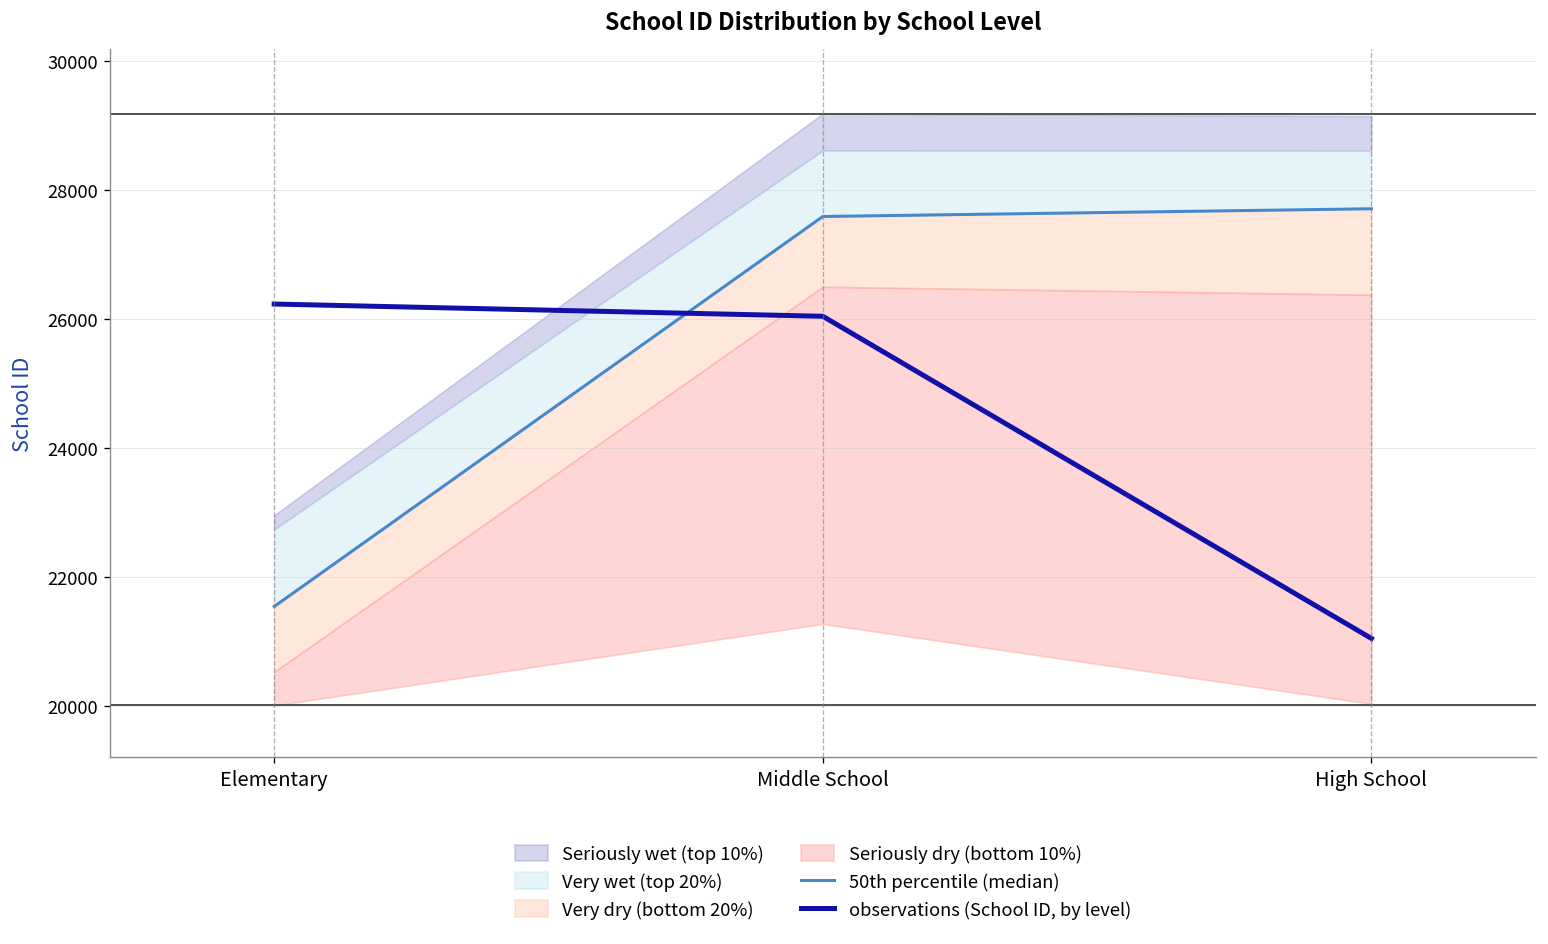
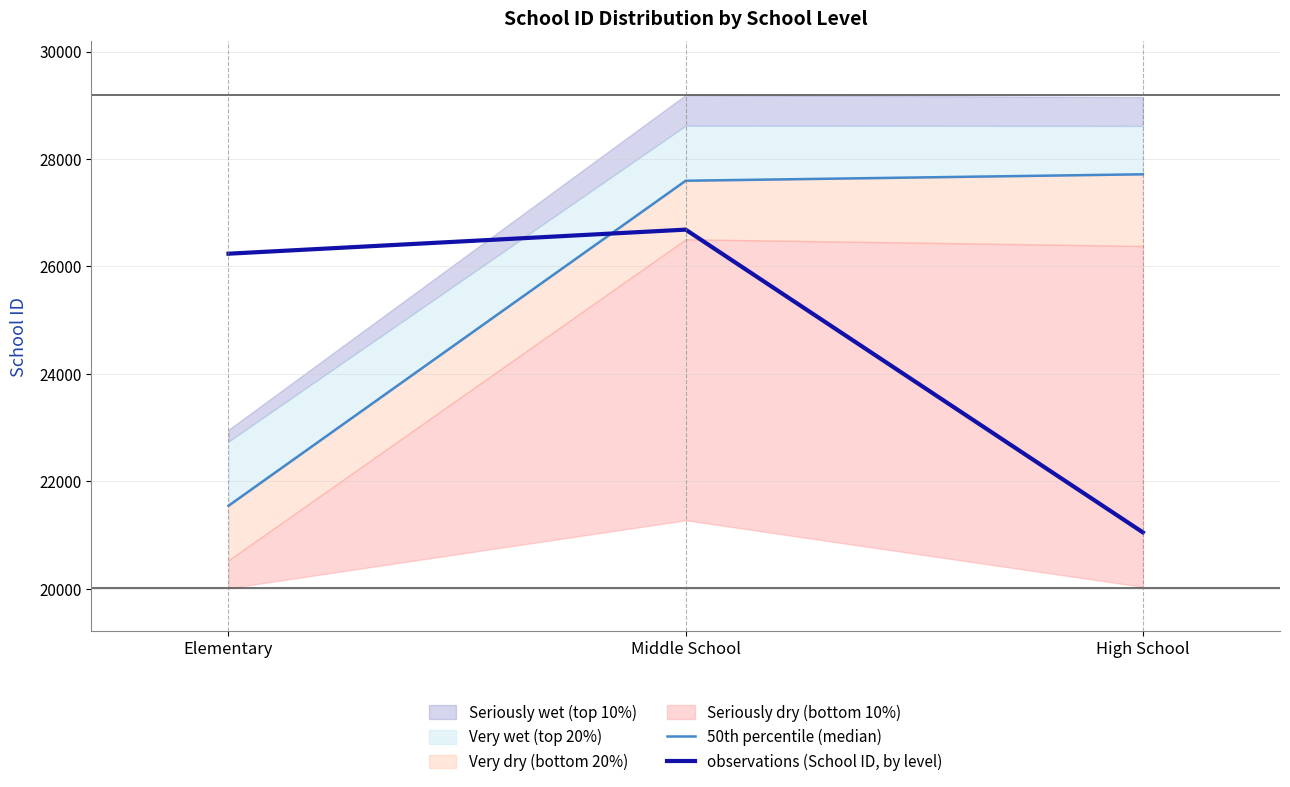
  {
    "observations (School ID, by level)": {
      "Elementary": 26200,
-     "Middle School": 26000,
+     "Middle School": 26700,
      "High School": 21100
    }
  }
